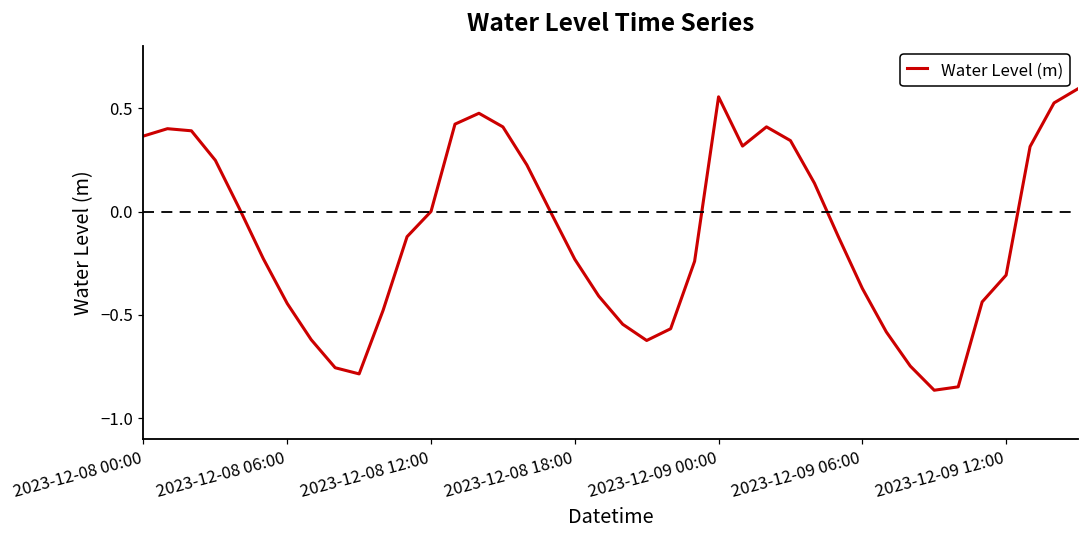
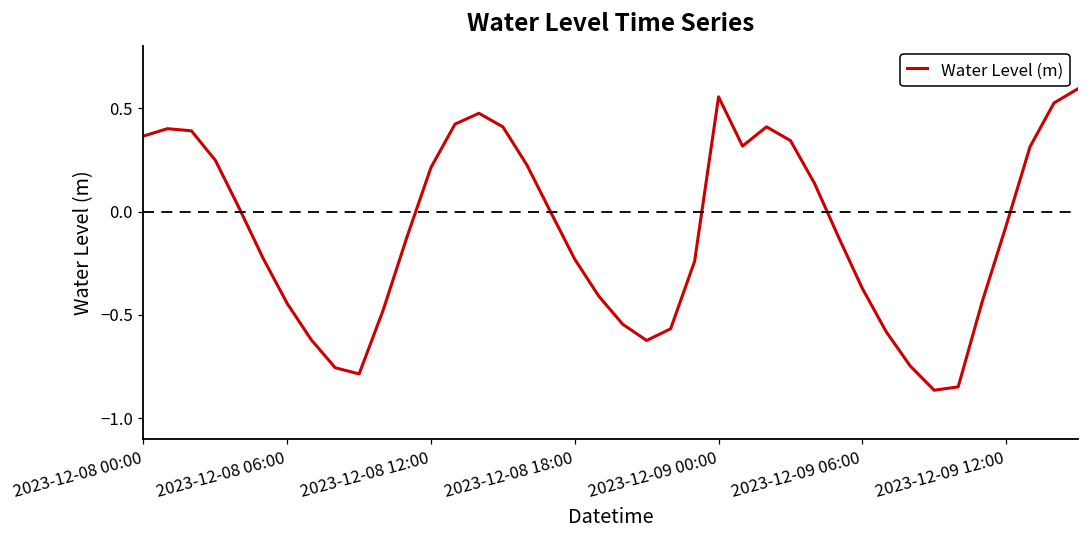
  {
    "2023-12-08 00:00": 0.37,
    "2023-12-08 06:00": -0.44,
-   "2023-12-08 12:00": 0.00,
+   "2023-12-08 12:00": 0.21,
    "2023-12-08 18:00": -0.23,
    "2023-12-09 00:00": 0.55,
    "2023-12-09 06:00": -0.37,
-   "2023-12-09 12:00": -0.31
+   "2023-12-09 12:00": -0.07
  }
